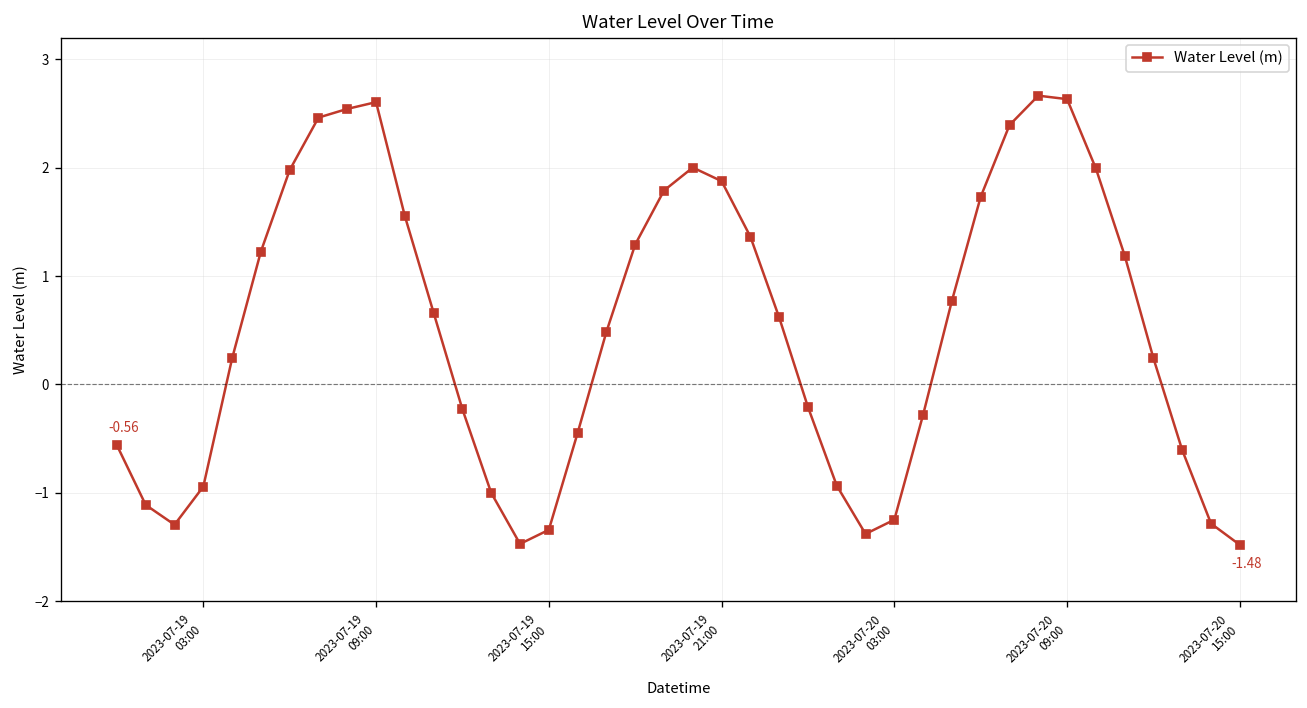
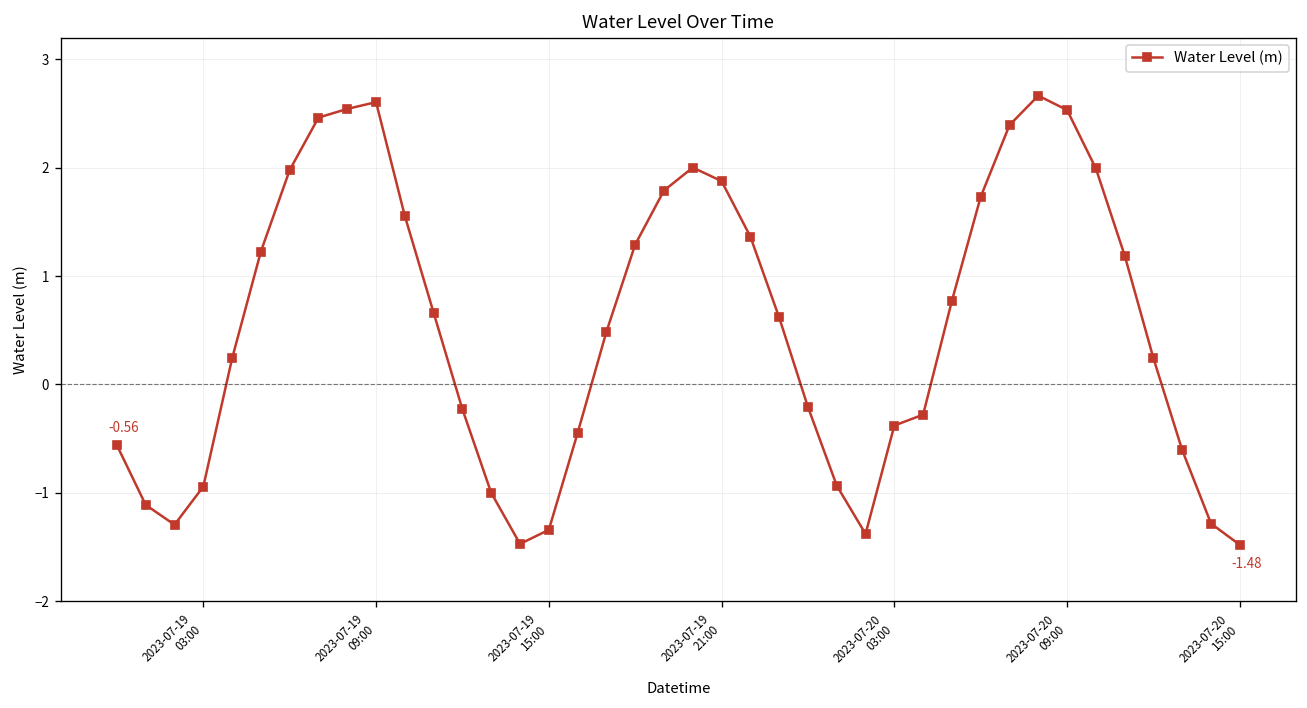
  {
    "2023-07-19 03:00": -0.9,
    "2023-07-19 09:00": 2.6,
    "2023-07-19 15:00": -1.3,
    "2023-07-19 21:00": 1.9,
-   "2023-07-20 03:00": -1.2,
-   "2023-07-20 09:00": 2.6
+   "2023-07-20 03:00": -0.4,
+   "2023-07-20 09:00": 2.5
  }
